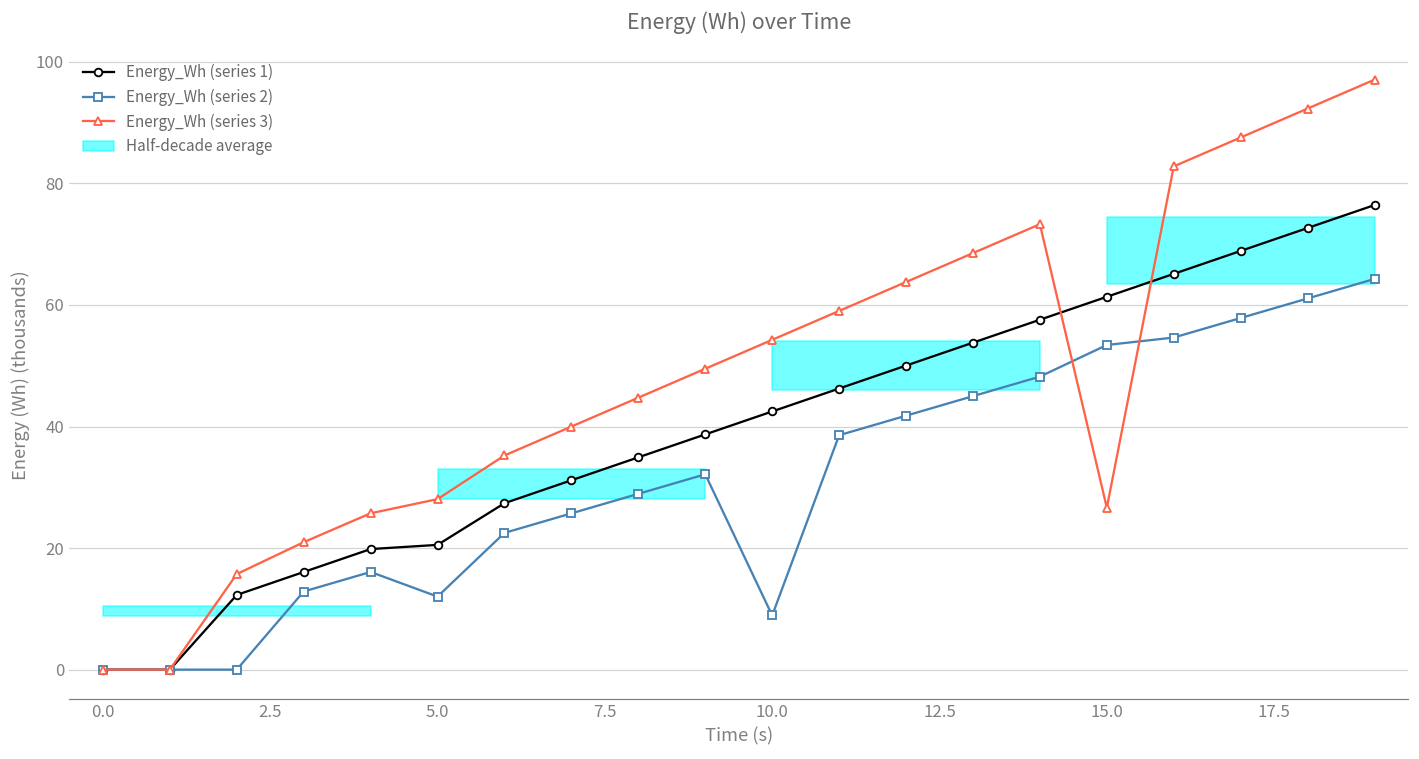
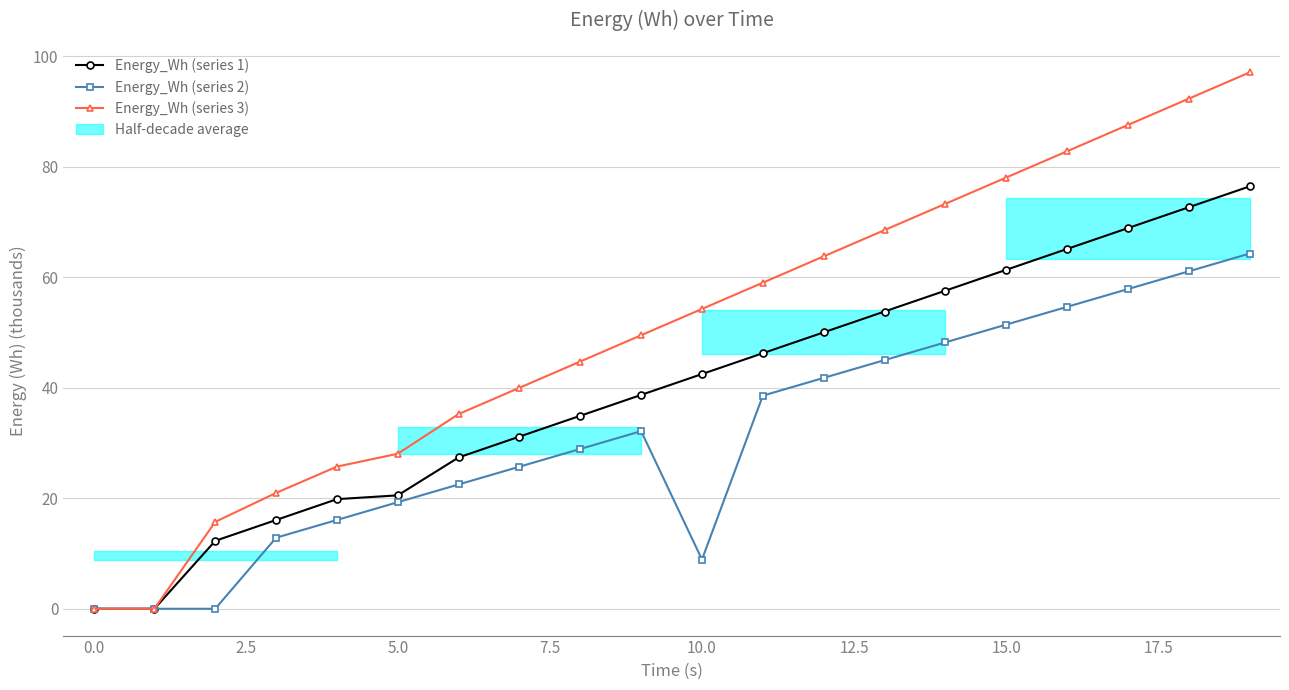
  {
    "Energy_Wh (series 1)": {
      "5.0": 21,
      "10.0": 42,
      "15.0": 61
    },
    "Energy_Wh (series 2)": {
-     "5.0": 12,
+     "5.0": 19,
      "10.0": 9,
-     "15.0": 53
+     "15.0": 51
    },
    "Energy_Wh (series 3)": {
      "5.0": 28,
-     "15.0": 27
+     "15.0": 78
    }
  }
